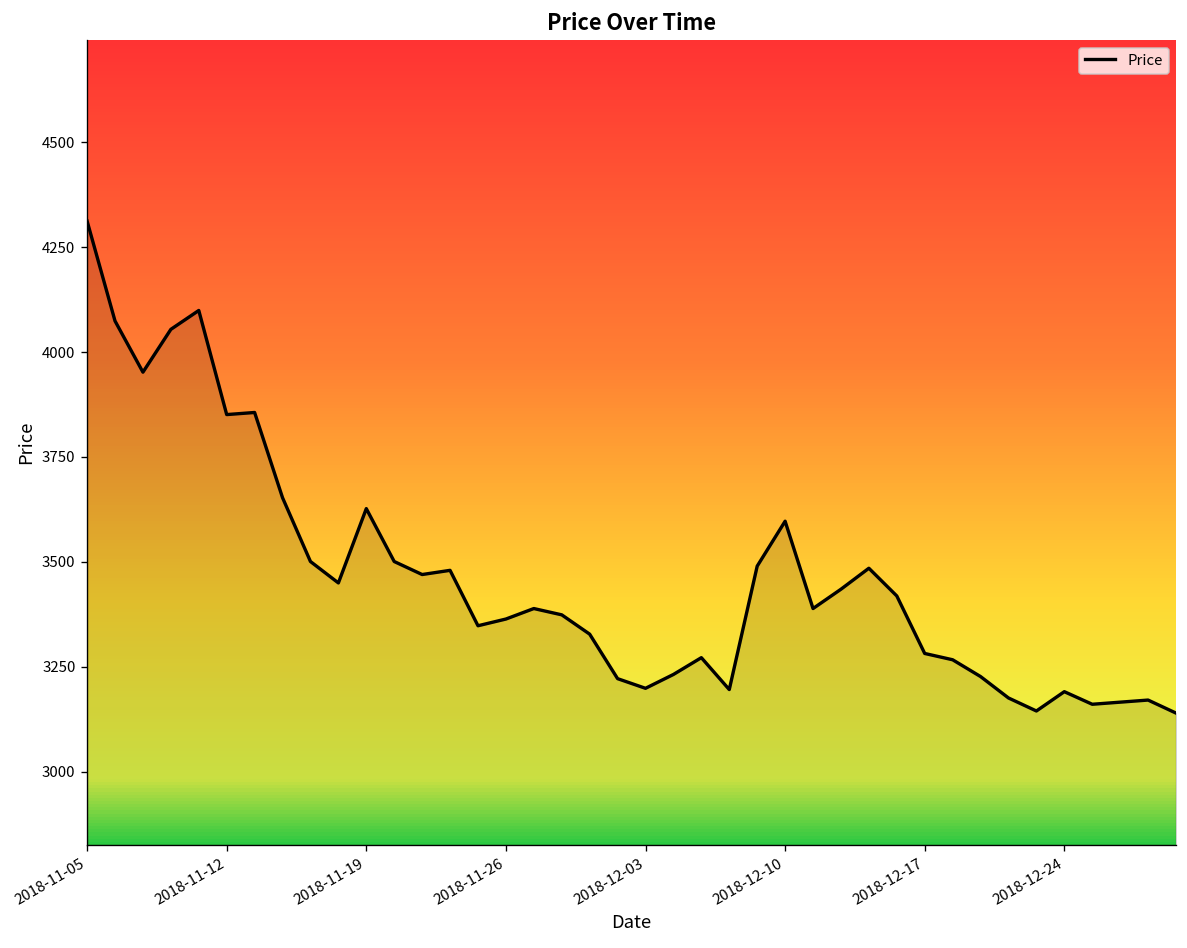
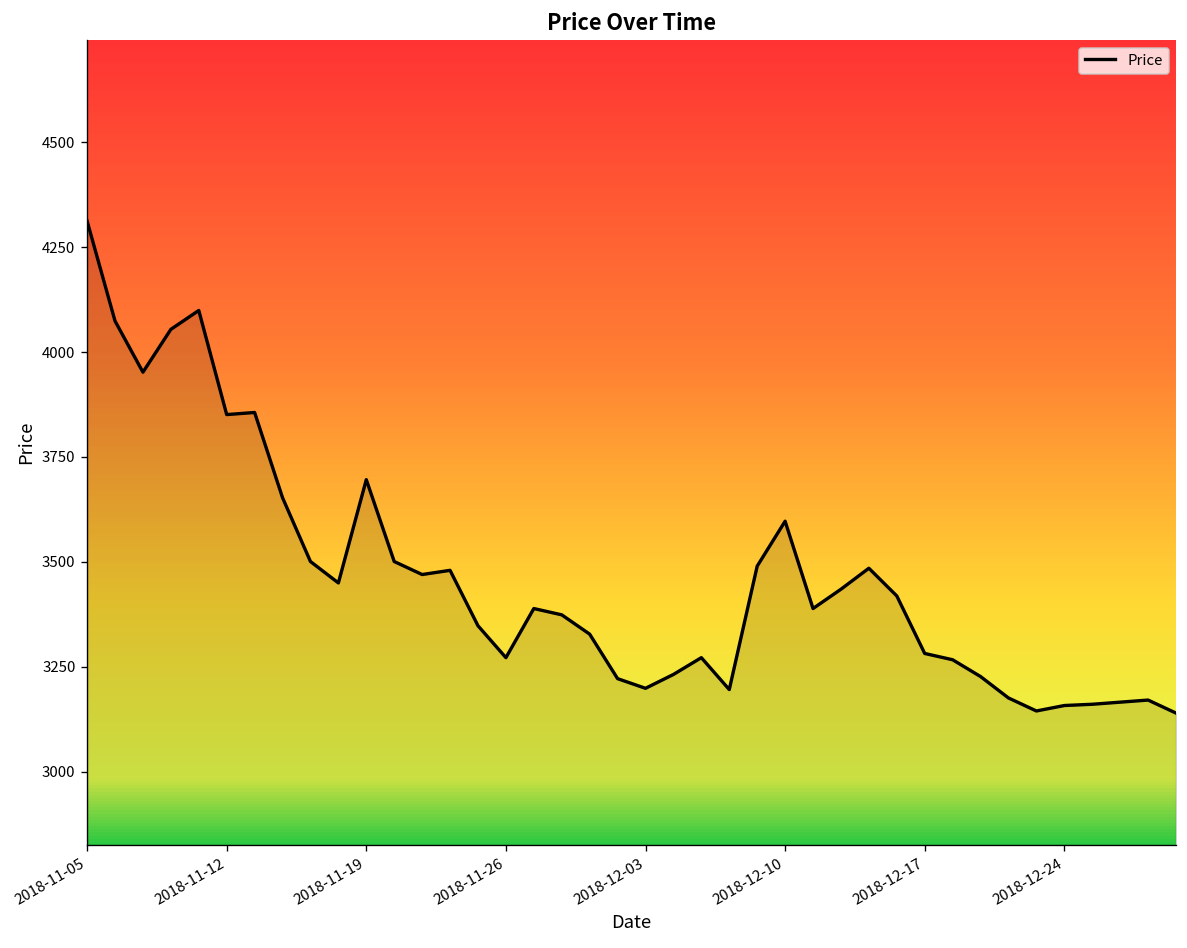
  {
    "2018-11-05": 4310,
    "2018-11-12": 3850,
-   "2018-11-19": 3630,
-   "2018-11-26": 3360,
+   "2018-11-19": 3700,
+   "2018-11-26": 3270,
    "2018-12-03": 3200,
    "2018-12-10": 3600,
    "2018-12-17": 3280,
-   "2018-12-24": 3190
+   "2018-12-24": 3160
  }
